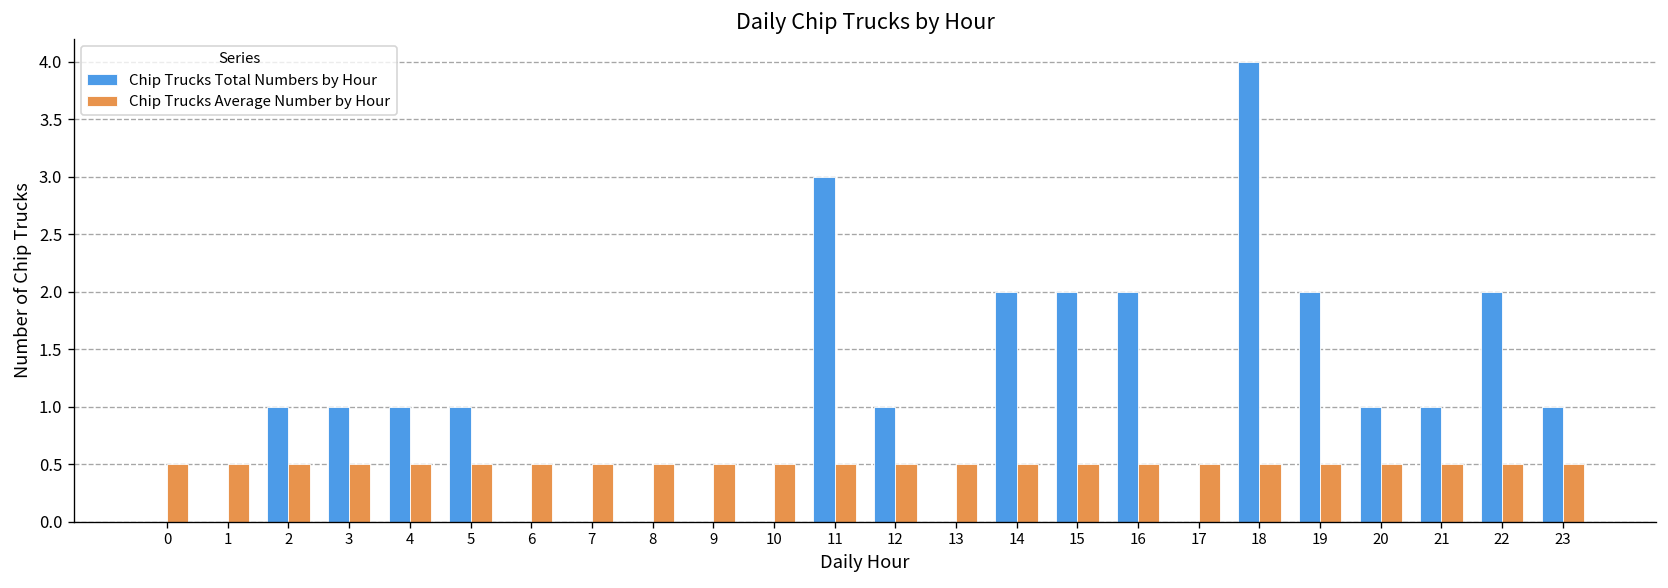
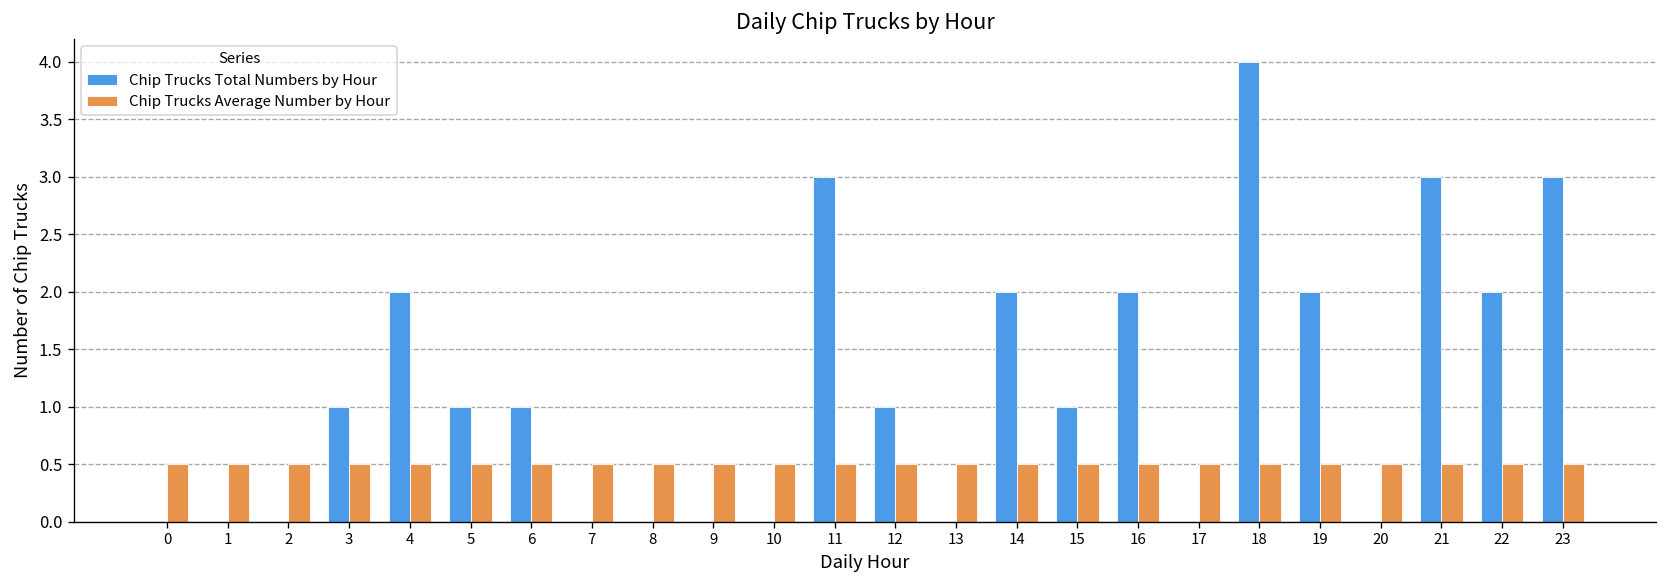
  {
    "Chip Trucks Total Numbers by Hour": {
      "0": 0,
      "1": 0,
-     "2": 1,
+     "2": 0,
      "3": 1,
-     "4": 1,
+     "4": 2,
      "5": 1,
-     "6": 0,
+     "6": 1,
      "7": 0,
      "8": 0,
      "9": 0,
      "10": 0,
      "11": 3,
      "12": 1,
      "13": 0,
      "14": 2,
-     "15": 2,
+     "15": 1,
      "16": 2,
      "17": 0,
      "18": 4,
      "19": 2,
-     "20": 1,
-     "21": 1,
+     "20": 0,
+     "21": 3,
      "22": 2,
-     "23": 1
+     "23": 3
    },
    "Chip Trucks Average Number by Hour": {
      "0": 0.5,
      "1": 0.5,
      "2": 0.5,
      "3": 0.5,
      "4": 0.5,
      "5": 0.5,
      "6": 0.5,
      "7": 0.5,
      "8": 0.5,
      "9": 0.5,
      "10": 0.5,
      "11": 0.5,
      "12": 0.5,
      "13": 0.5,
      "14": 0.5,
      "15": 0.5,
      "16": 0.5,
      "17": 0.5,
      "18": 0.5,
      "19": 0.5,
      "20": 0.5,
      "21": 0.5,
      "22": 0.5,
      "23": 0.5
    }
  }
